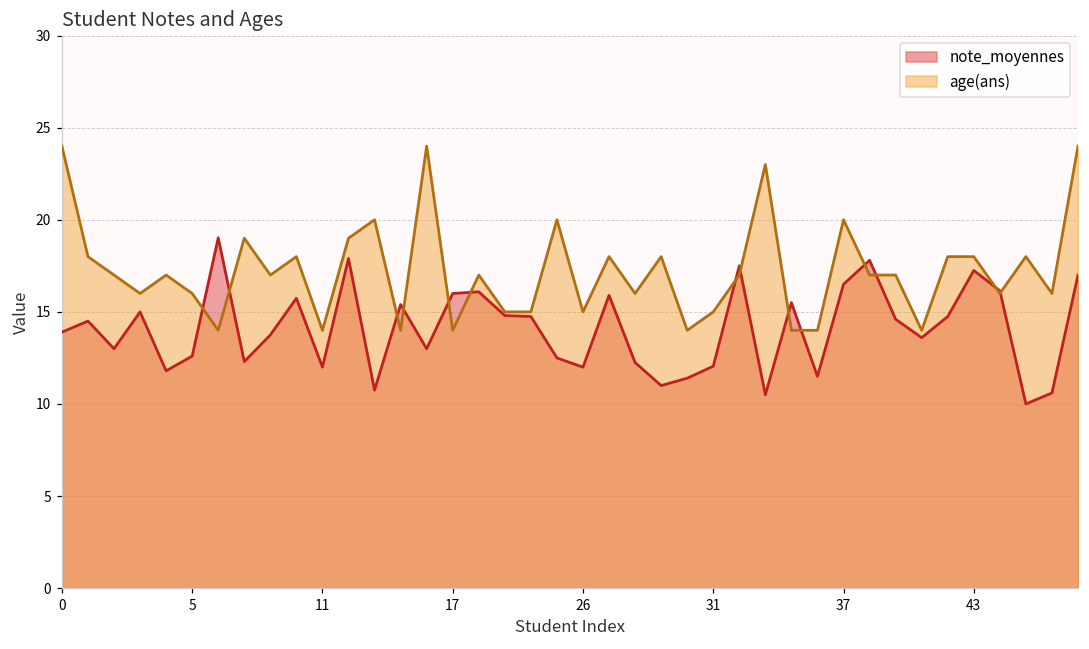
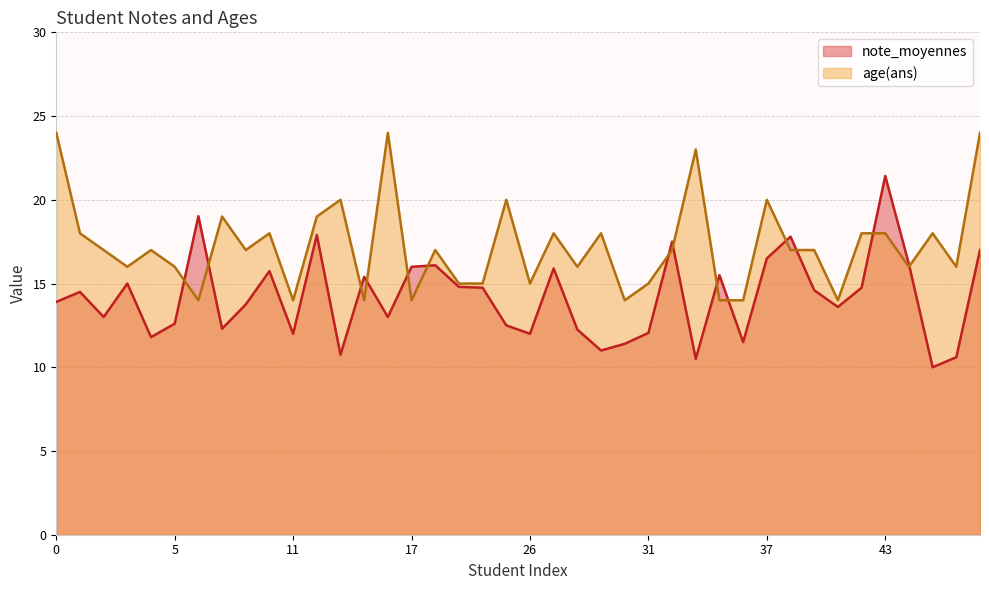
  {
    "note_moyennes": {
      "0": 13.9,
      "5": 12.6,
-     "43": 17.3
+     "43": 21.4
    },
    "age(ans)": {
      "0": 24.0,
      "5": 16.0,
      "43": 18.0
    }
  }
